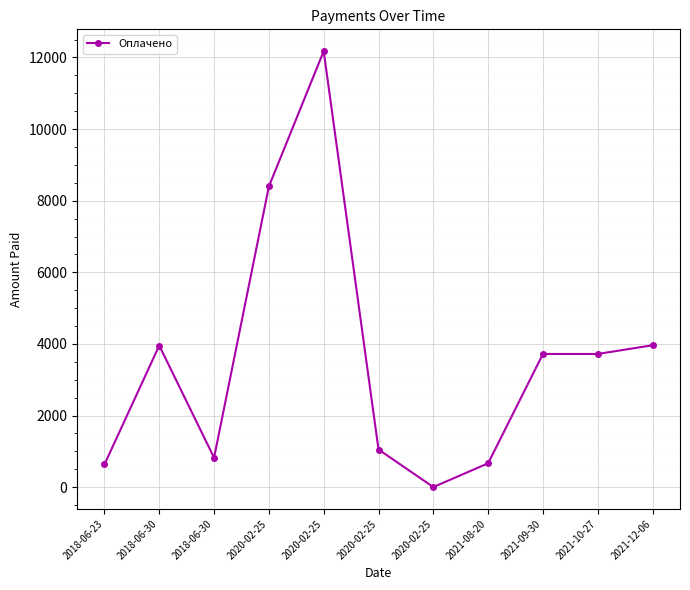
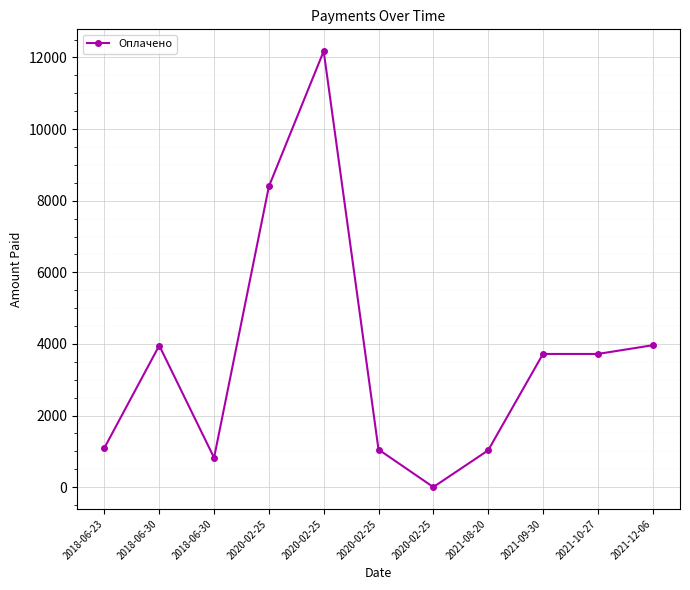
  {
-   "2018-06-23": 600,
-   "2021-08-20": 700,
+   "2018-06-23": 1100,
+   "2021-08-20": 1000,
    "2021-09-30": 3700,
    "2021-10-27": 3700,
    "2021-12-06": 4000
  }
